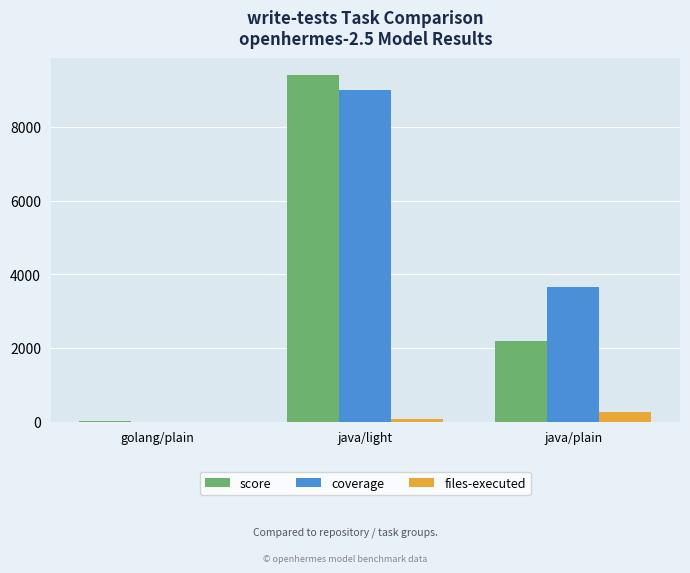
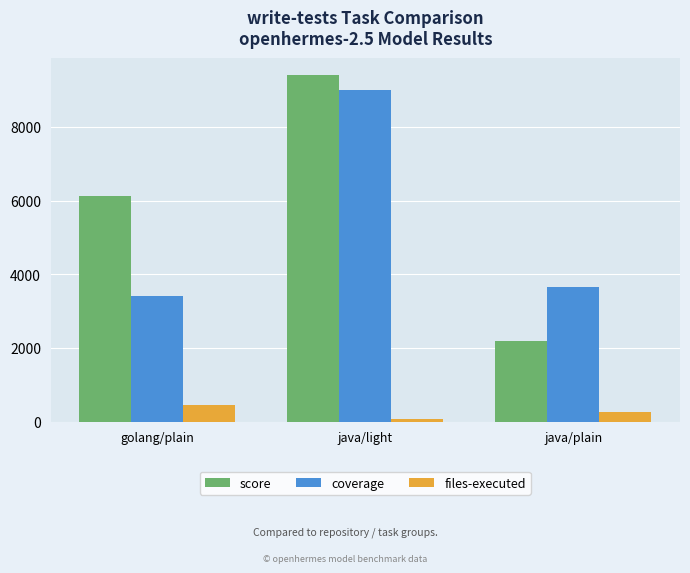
  {
    "score": {
-     "golang/plain": 0,
+     "golang/plain": 6100,
      "java/light": 9400,
      "java/plain": 2200
    },
    "coverage": {
-     "golang/plain": 0,
+     "golang/plain": 3400,
      "java/light": 9000,
      "java/plain": 3700
    },
    "files-executed": {
-     "golang/plain": 0,
+     "golang/plain": 500,
      "java/light": 100,
      "java/plain": 300
    }
  }
